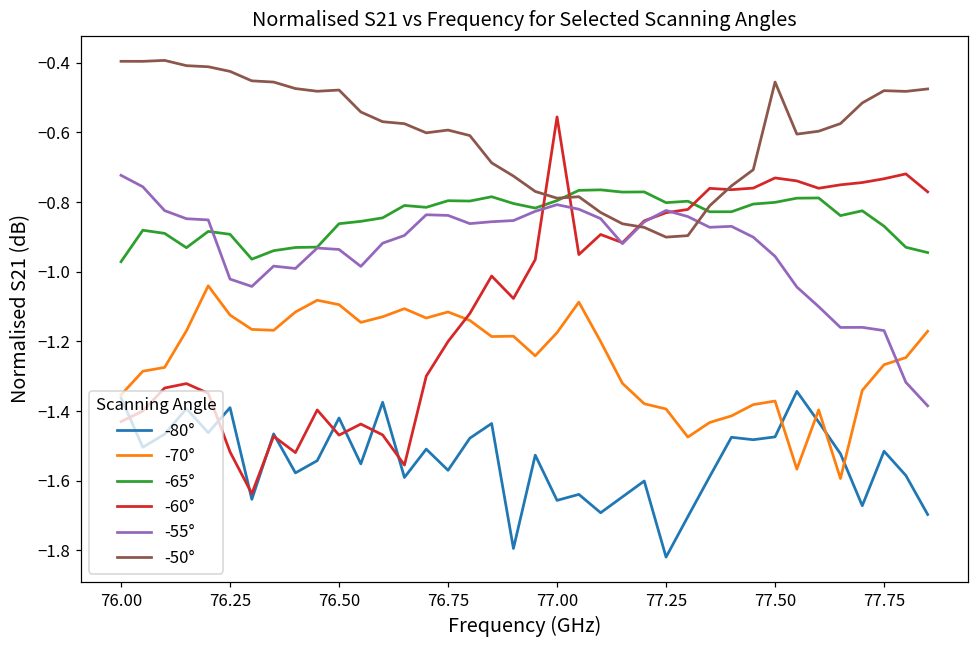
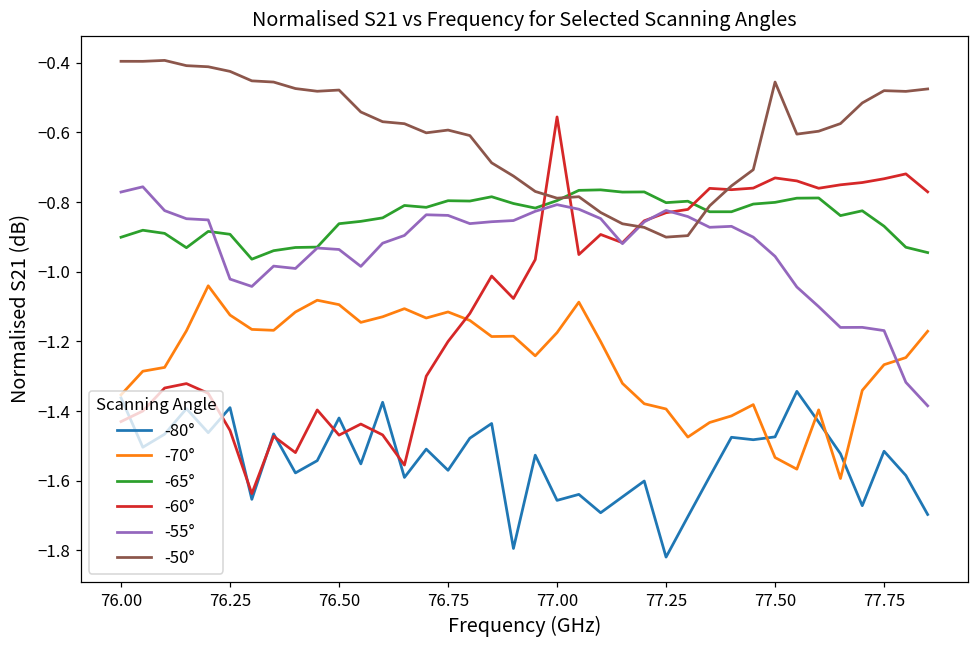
  {
    "-80°": {
      "76.25": -1.39,
      "76.50": -1.42,
      "76.75": -1.57,
      "77.00": -1.66,
      "77.25": -1.82,
      "77.50": -1.47,
      "77.75": -1.52
    },
    "-70°": {
      "76.25": -1.12,
      "76.50": -1.09,
      "76.75": -1.12,
      "77.00": -1.17,
      "77.25": -1.39,
-     "77.50": -1.37,
+     "77.50": -1.53,
      "77.75": -1.27
    },
    "-65°": {
-     "76.00": -0.97,
+     "76.00": -0.90,
      "76.25": -0.89,
      "76.50": -0.86,
      "76.75": -0.80,
      "77.25": -0.80,
      "77.50": -0.80,
      "77.75": -0.87
    },
    "-60°": {
-     "76.25": -1.52,
+     "76.25": -1.46,
      "76.50": -1.47,
      "76.75": -1.20,
      "77.00": -0.56,
      "77.50": -0.73,
      "77.75": -0.73
    },
    "-55°": {
-     "76.00": -0.72,
+     "76.00": -0.77,
      "76.25": -1.02,
      "76.50": -0.94,
      "76.75": -0.84,
      "77.00": -0.81,
      "77.50": -0.96,
      "77.75": -1.17
    },
    "-50°": {
      "76.00": -0.40,
      "76.25": -0.42,
      "76.50": -0.48,
      "76.75": -0.59,
      "77.25": -0.90,
      "77.50": -0.46,
      "77.75": -0.48
    }
  }
